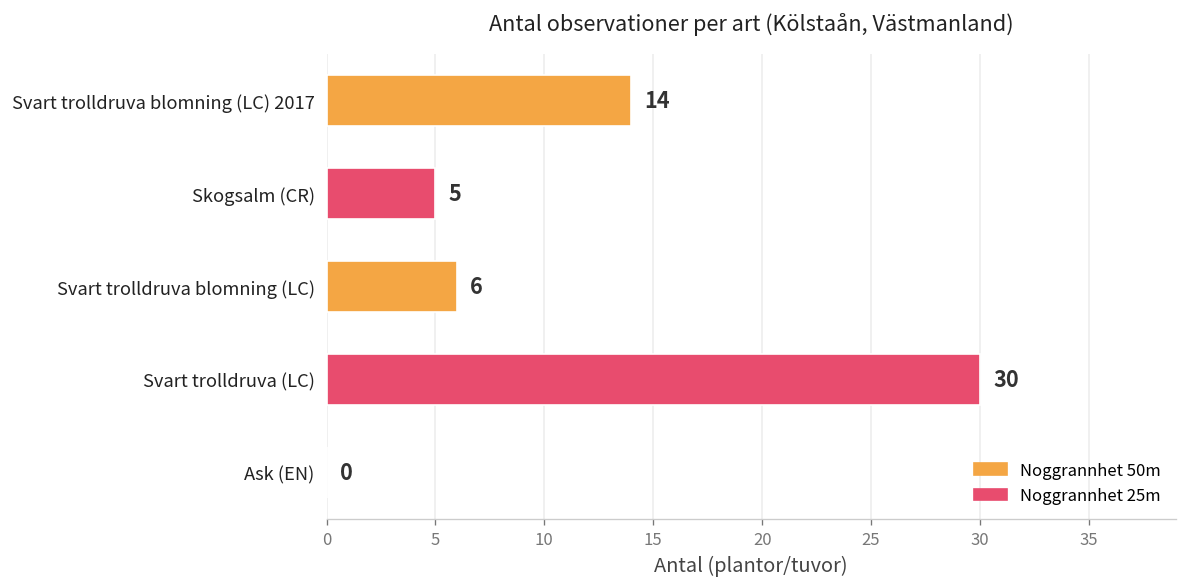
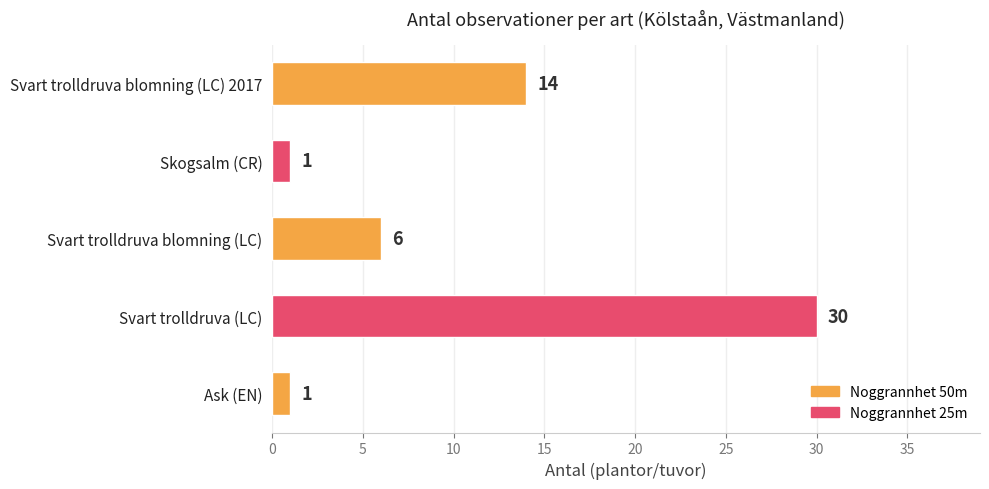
  {
    "Svart trolldruva blomning (LC) 2017": 14,
-   "Skogsalm (CR)": 5,
+   "Skogsalm (CR)": 1,
    "Svart trolldruva blomning (LC)": 6,
    "Svart trolldruva (LC)": 30,
-   "Ask (EN)": 0
+   "Ask (EN)": 1
  }
